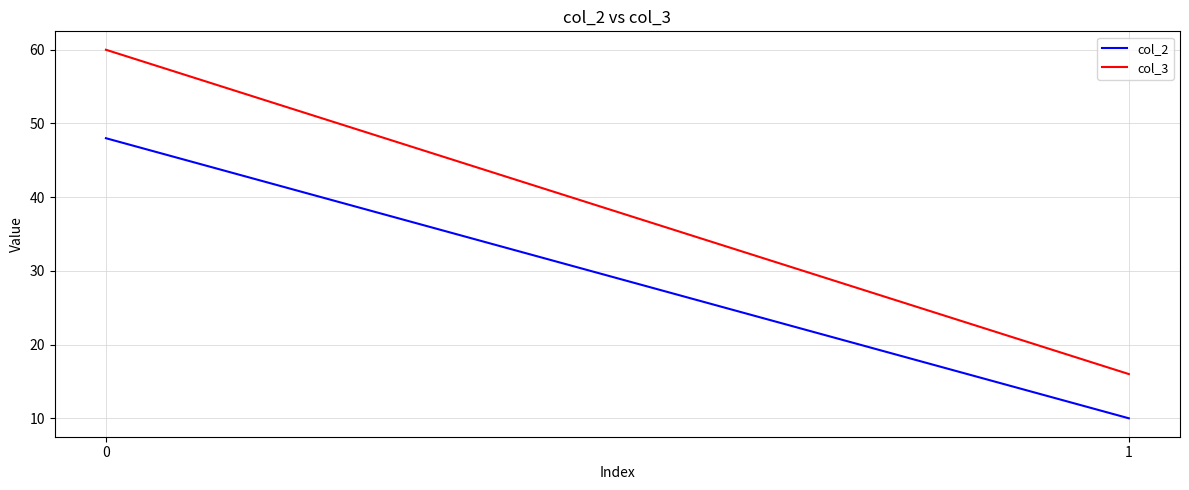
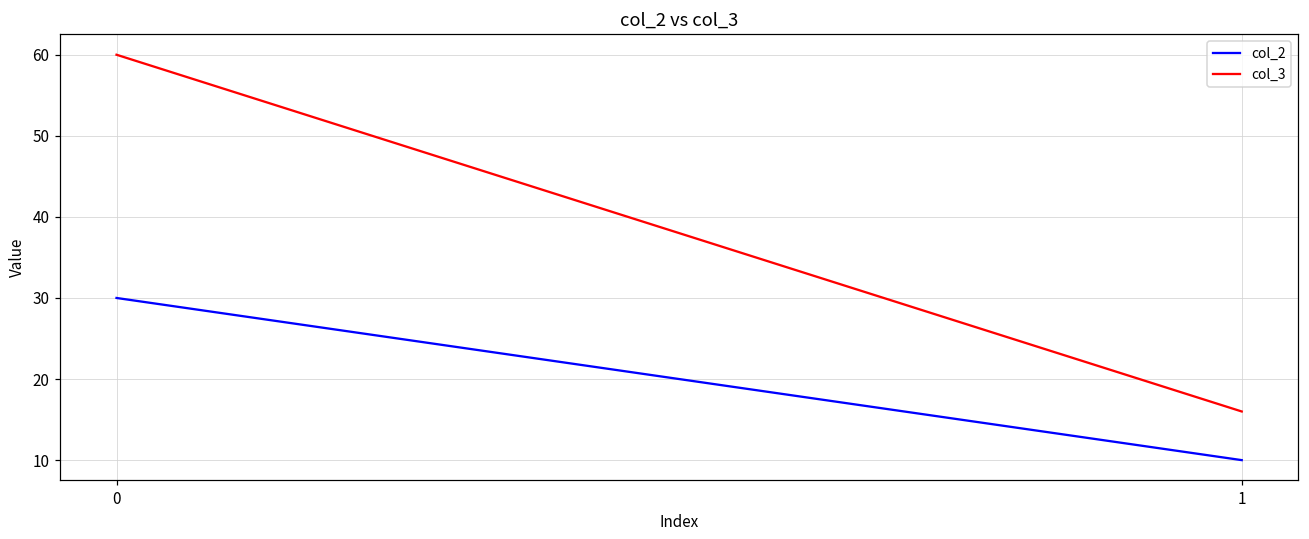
  {
    "col_2": {
-     "0": 48,
+     "0": 30,
      "1": 10
    },
    "col_3": {
      "0": 60,
      "1": 16
    }
  }
